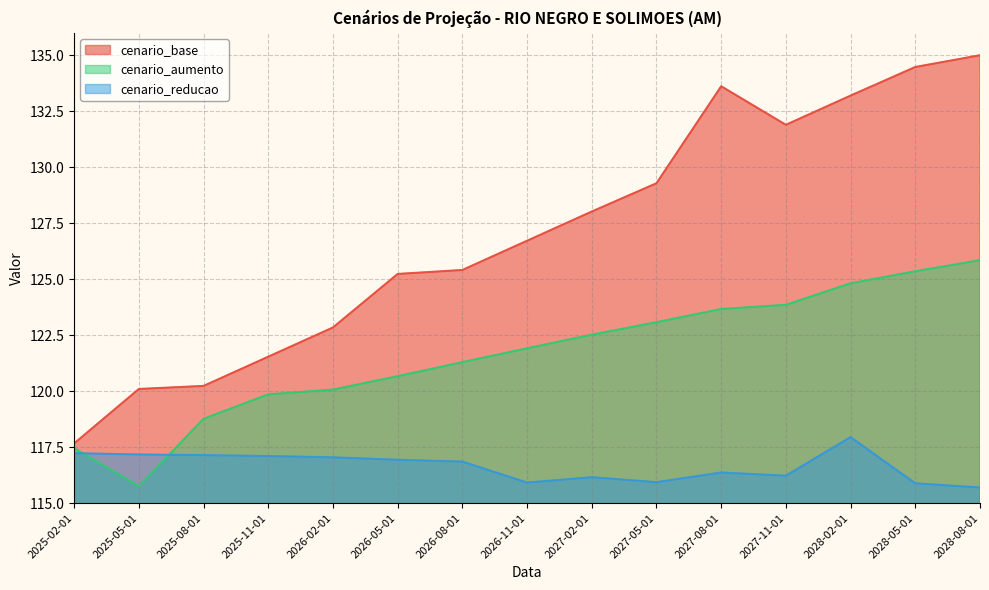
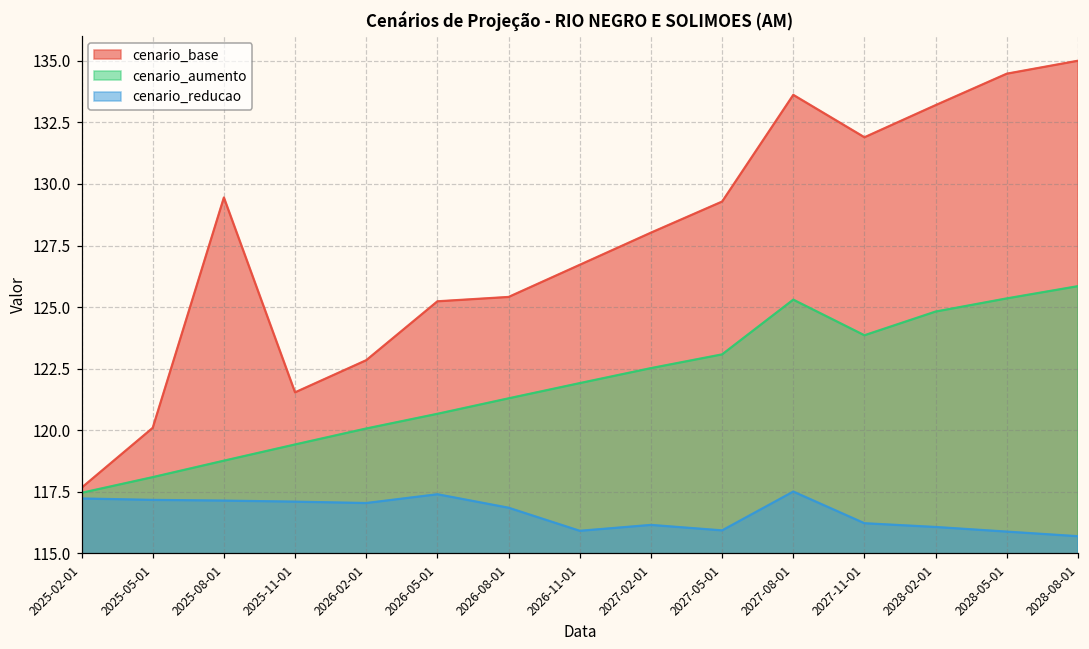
  {
    "cenario_base": {
      "2025-02-01": 117.7,
      "2025-05-01": 120.1,
-     "2025-08-01": 120.2,
+     "2025-08-01": 129.4,
      "2025-11-01": 121.5,
      "2026-02-01": 122.8,
      "2026-05-01": 125.2,
      "2026-08-01": 125.4,
      "2026-11-01": 126.7,
      "2027-02-01": 128.0,
      "2027-05-01": 129.3,
      "2027-08-01": 133.6,
      "2027-11-01": 131.9,
      "2028-02-01": 133.2,
      "2028-05-01": 134.5,
      "2028-08-01": 135.0
    },
    "cenario_aumento": {
      "2025-02-01": 117.5,
-     "2025-05-01": 115.8,
+     "2025-05-01": 118.1,
      "2025-08-01": 118.8,
-     "2025-11-01": 119.9,
+     "2025-11-01": 119.4,
      "2026-02-01": 120.1,
      "2026-05-01": 120.7,
      "2026-08-01": 121.3,
      "2026-11-01": 121.9,
      "2027-02-01": 122.5,
      "2027-05-01": 123.1,
-     "2027-08-01": 123.7,
+     "2027-08-01": 125.3,
      "2027-11-01": 123.9,
      "2028-02-01": 124.8,
      "2028-05-01": 125.4,
      "2028-08-01": 125.9
    },
    "cenario_reducao": {
      "2025-02-01": 117.2,
      "2025-05-01": 117.2,
      "2025-08-01": 117.1,
      "2025-11-01": 117.1,
      "2026-02-01": 117.0,
-     "2026-05-01": 116.9,
+     "2026-05-01": 117.4,
      "2026-08-01": 116.9,
      "2026-11-01": 115.9,
      "2027-02-01": 116.2,
      "2027-05-01": 115.9,
-     "2027-08-01": 116.4,
+     "2027-08-01": 117.5,
      "2027-11-01": 116.2,
-     "2028-02-01": 117.9,
+     "2028-02-01": 116.1,
      "2028-05-01": 115.9,
      "2028-08-01": 115.7
    }
  }
